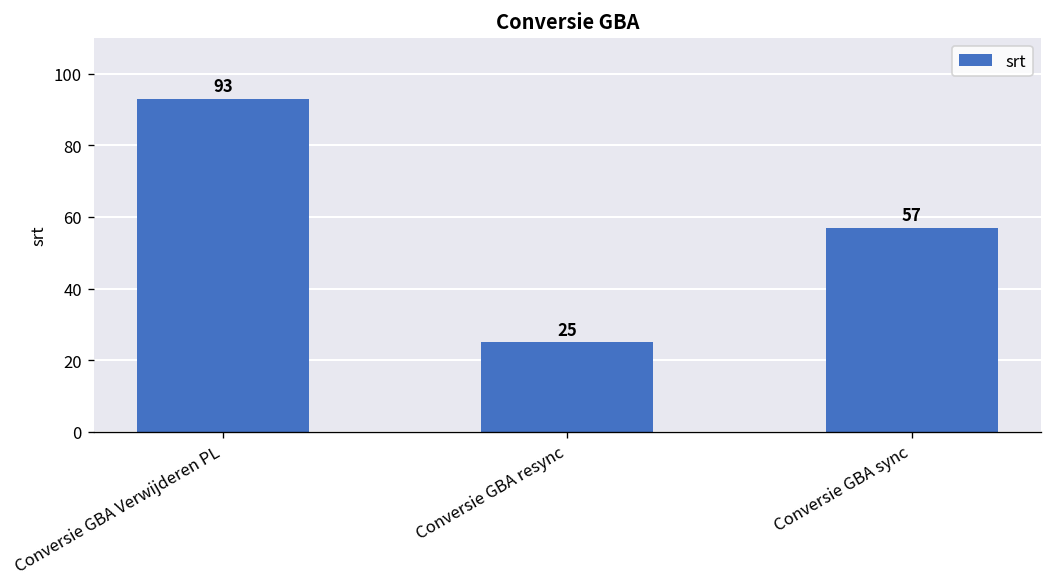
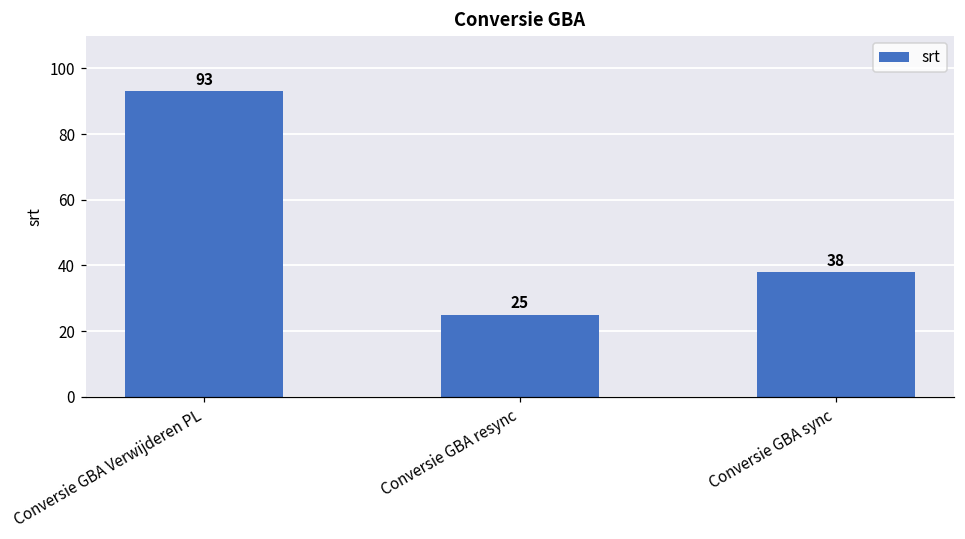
  {
    "Conversie GBA Verwijderen PL": 93,
    "Conversie GBA resync": 25,
-   "Conversie GBA sync": 57
+   "Conversie GBA sync": 38
  }
